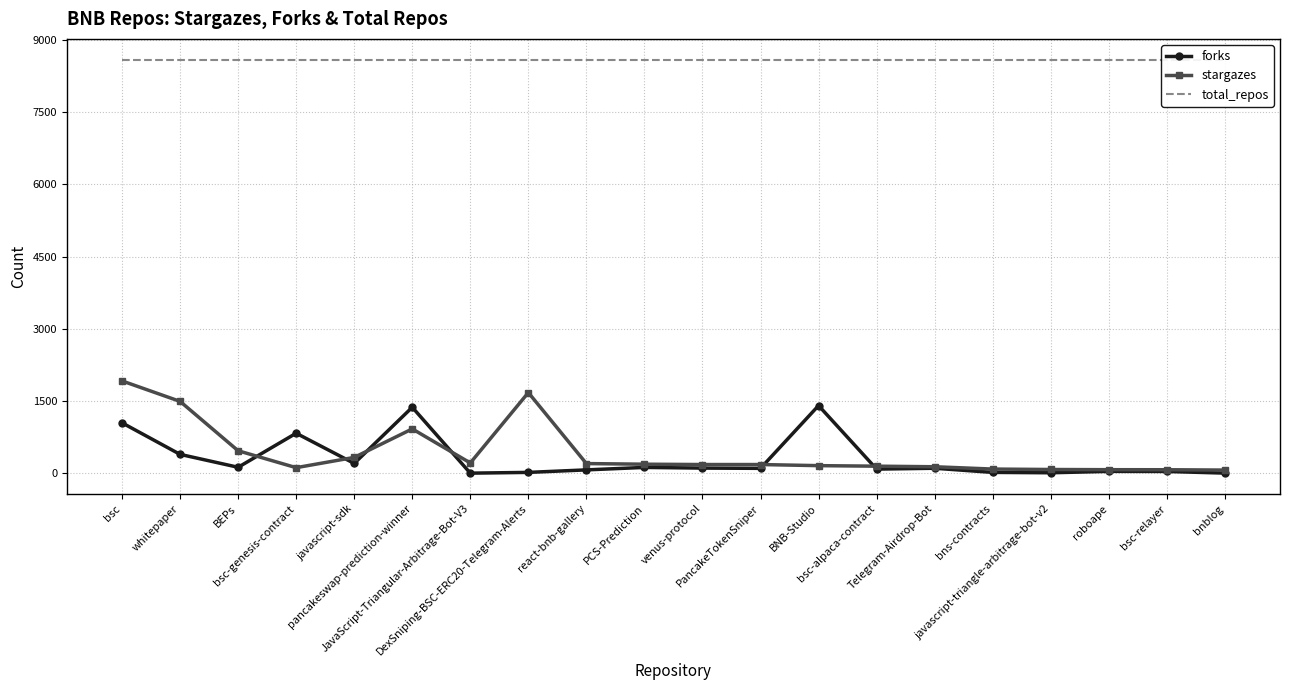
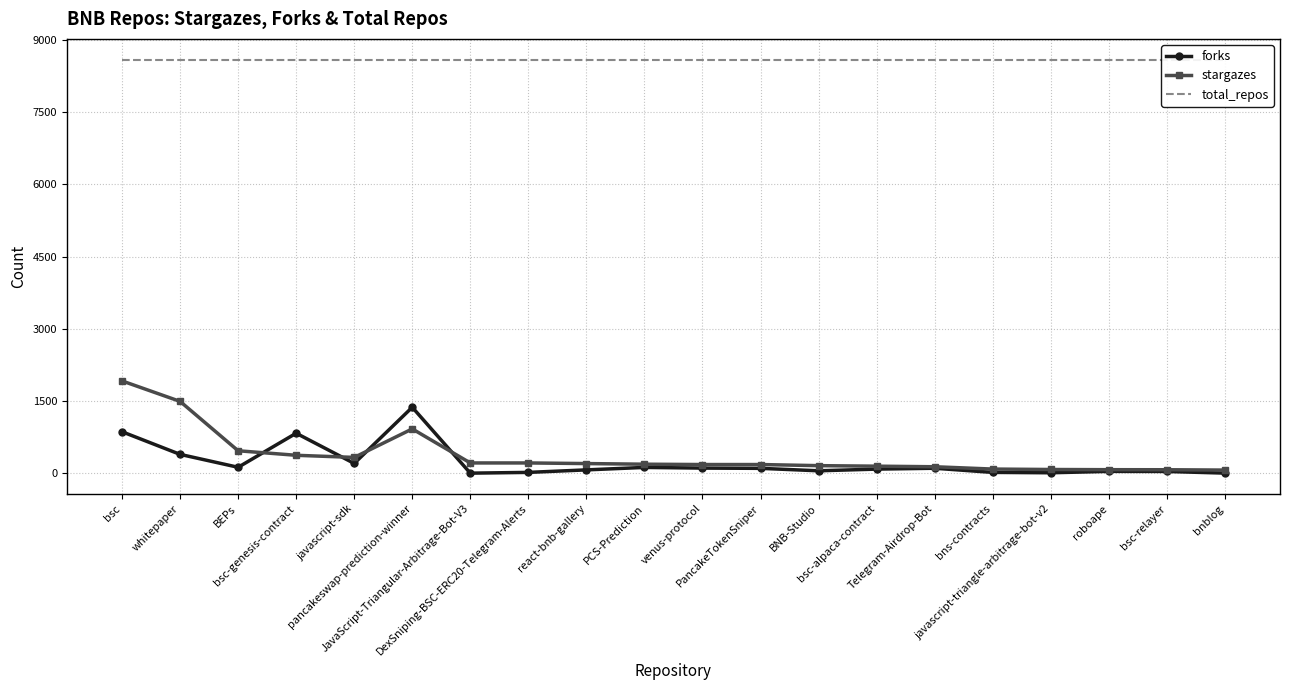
  {
    "forks": {
-     "bsc": 1000,
+     "bsc": 900,
      "whitepaper": 400,
      "BEPs": 100,
      "bsc-genesis-contract": 800,
      "javascript-sdk": 200,
      "pancakeswap-prediction-winner": 1400,
      "JavaScript-Triangular-Arbitrage-Bot-V3": 0,
      "DexSniping-BSC-ERC20-Telegram-Alerts": 0,
      "react-bnb-gallery": 100,
      "PCS-Prediction": 100,
      "venus-protocol": 100,
      "PancakeTokenSniper": 100,
-     "BNB-Studio": 1400,
+     "BNB-Studio": 100,
      "bsc-alpaca-contract": 100,
      "bns-contracts": 0,
      "javascript-triangle-arbitrage-bot-v2": 0,
      "bnblog": 0
    },
    "stargazes": {
      "bsc": 1900,
      "whitepaper": 1500,
      "BEPs": 500,
-     "bsc-genesis-contract": 100,
+     "bsc-genesis-contract": 400,
      "javascript-sdk": 300,
      "pancakeswap-prediction-winner": 900,
      "JavaScript-Triangular-Arbitrage-Bot-V3": 200,
-     "DexSniping-BSC-ERC20-Telegram-Alerts": 1700,
+     "DexSniping-BSC-ERC20-Telegram-Alerts": 200,
      "react-bnb-gallery": 200,
      "PCS-Prediction": 200,
      "venus-protocol": 200,
      "PancakeTokenSniper": 200,
      "BNB-Studio": 200,
      "bsc-alpaca-contract": 100,
      "bns-contracts": 100,
      "javascript-triangle-arbitrage-bot-v2": 100,
      "bnblog": 100
    },
    "total_repos": {
      "bsc": 8600,
      "whitepaper": 8600,
      "BEPs": 8600,
      "bsc-genesis-contract": 8600,
      "javascript-sdk": 8600,
      "pancakeswap-prediction-winner": 8600,
      "JavaScript-Triangular-Arbitrage-Bot-V3": 8600,
      "DexSniping-BSC-ERC20-Telegram-Alerts": 8600,
      "react-bnb-gallery": 8600,
      "PCS-Prediction": 8600,
      "venus-protocol": 8600,
      "PancakeTokenSniper": 8600,
      "BNB-Studio": 8600,
      "bsc-alpaca-contract": 8600,
      "Telegram-Airdrop-Bot": 8600,
      "bns-contracts": 8600,
      "javascript-triangle-arbitrage-bot-v2": 8600,
      "roboape": 8600
    }
  }
